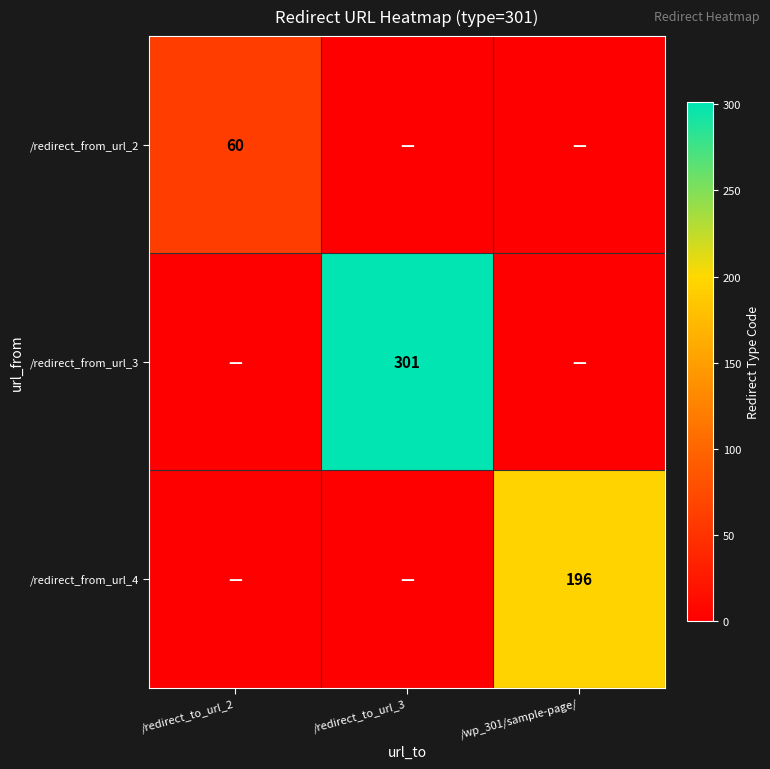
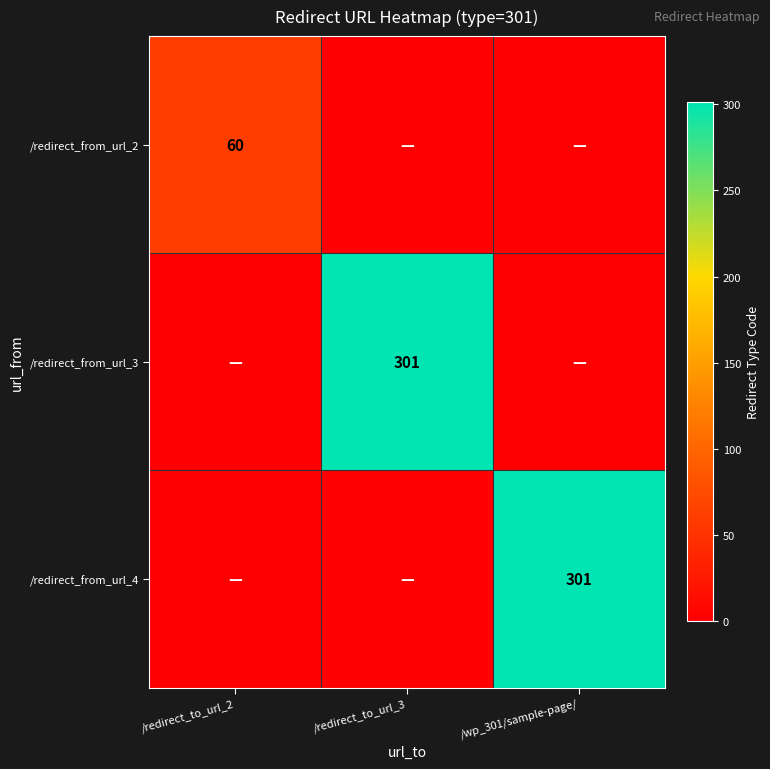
  {
    "/redirect_from_url_2": {
      "/redirect_to_url_2": 60
    },
    "/redirect_from_url_3": {
      "/redirect_to_url_3": 301
    },
    "/redirect_from_url_4": {
-     "/wp_301/sample-page/": 196
+     "/wp_301/sample-page/": 301
    }
  }
